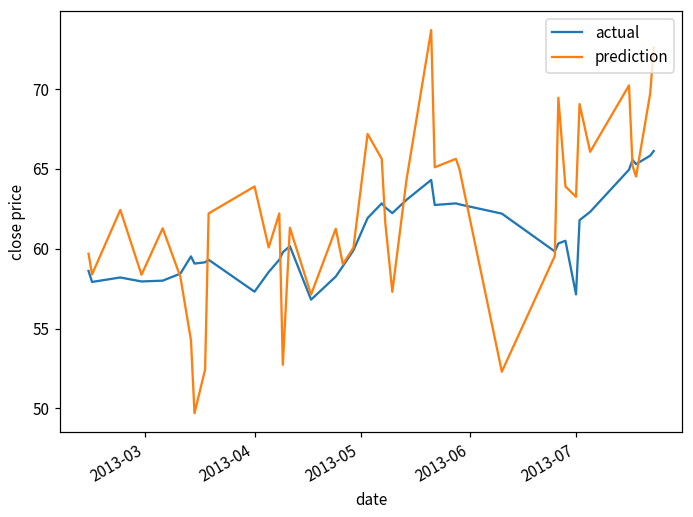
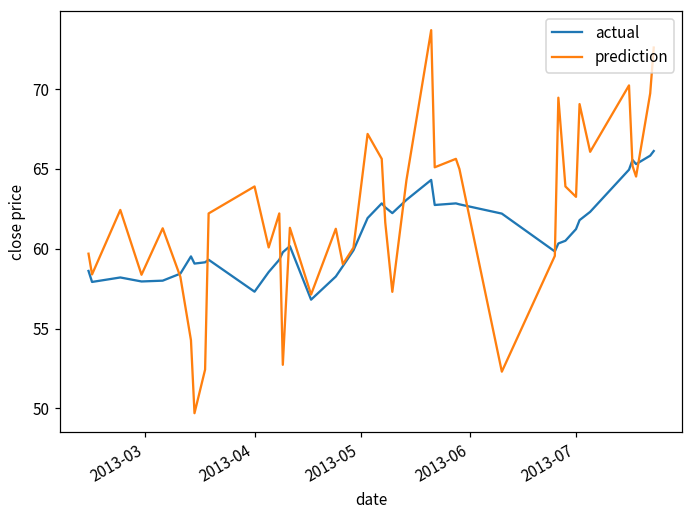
  {
    "actual": {
      "2013-04": 57.3,
-     "2013-07": 57.1
+     "2013-07": 61.2
    },
    "prediction": {
      "2013-04": 63.9,
      "2013-07": 63.3
    }
  }
